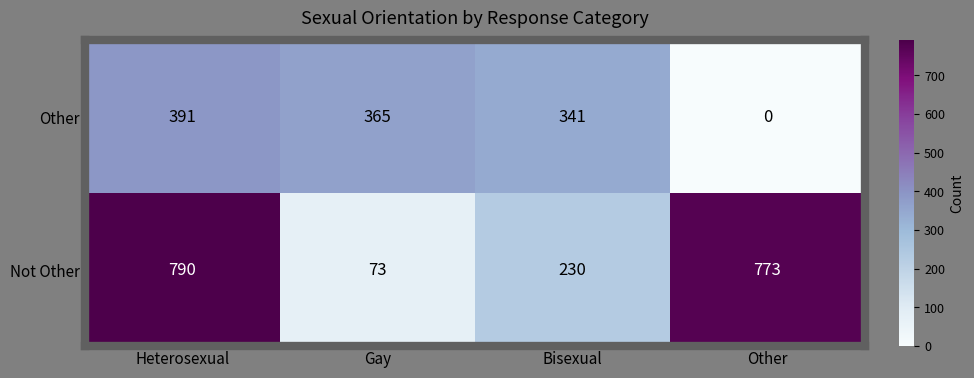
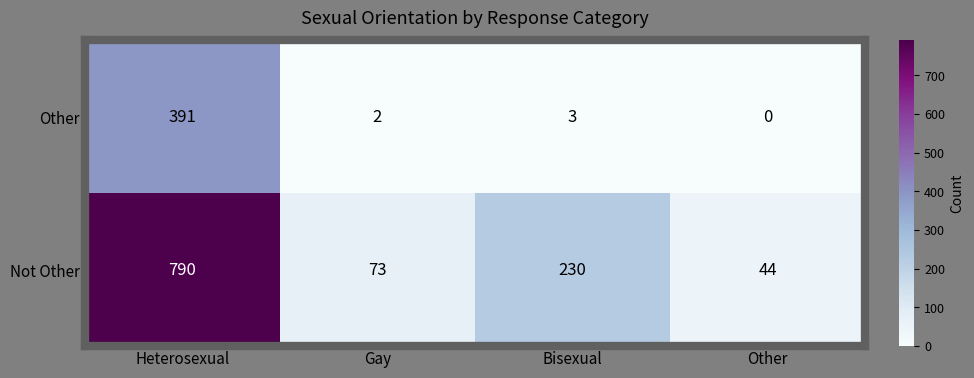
  {
    "Other": {
      "Heterosexual": 391,
-     "Gay": 365,
-     "Bisexual": 341,
+     "Gay": 2,
+     "Bisexual": 3,
      "Other": 0
    },
    "Not Other": {
      "Heterosexual": 790,
      "Gay": 73,
      "Bisexual": 230,
-     "Other": 773
+     "Other": 44
    }
  }
